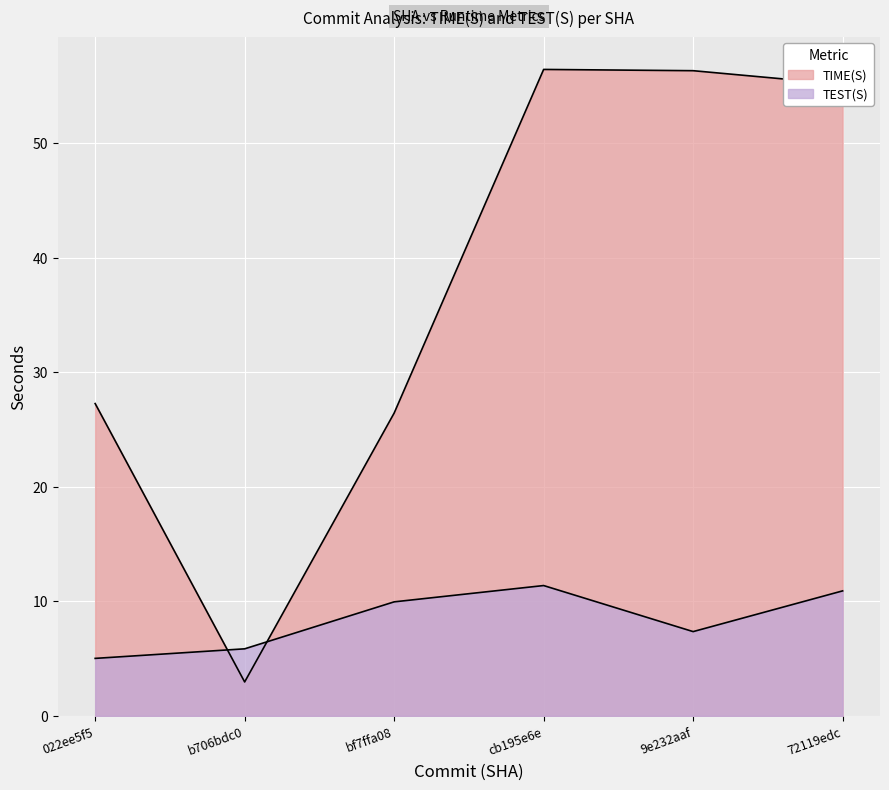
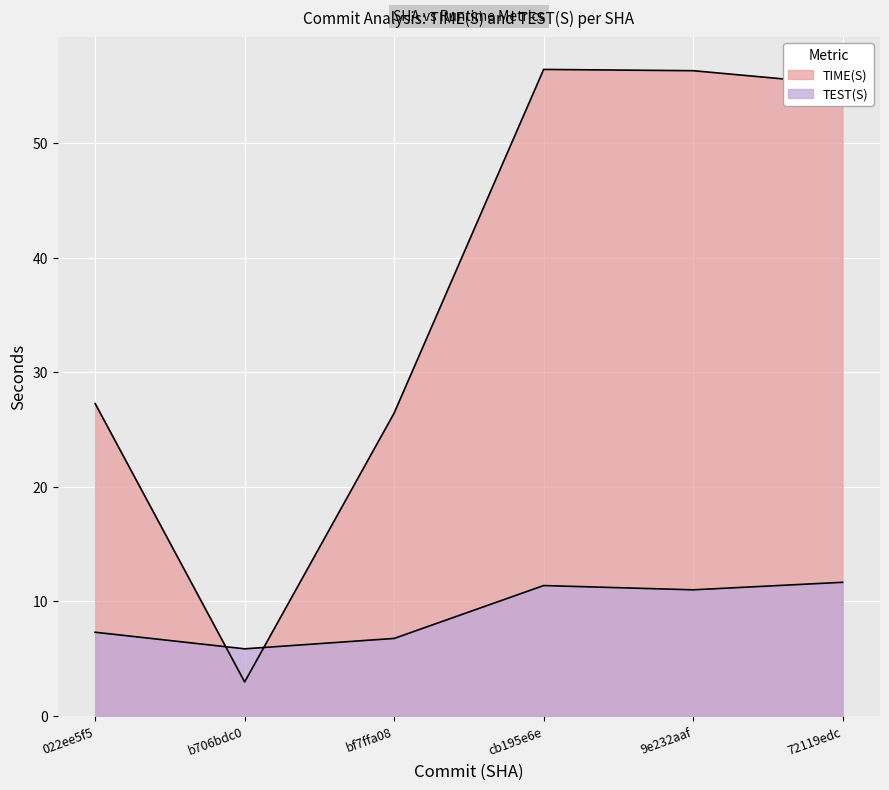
  {
    "TIME(S)": {
      "022ee5f5": 27.3,
      "b706bdc0": 3.0,
      "bf7ffa08": 26.4,
      "cb195e6e": 56.5,
      "9e232aaf": 56.4
    },
    "TEST(S)": {
-     "022ee5f5": 5.0,
+     "022ee5f5": 7.3,
      "b706bdc0": 5.9,
-     "bf7ffa08": 10.0,
+     "bf7ffa08": 6.8,
      "cb195e6e": 11.4,
-     "9e232aaf": 7.4,
-     "72119edc": 10.9
+     "9e232aaf": 11.0,
+     "72119edc": 11.7
    }
  }
